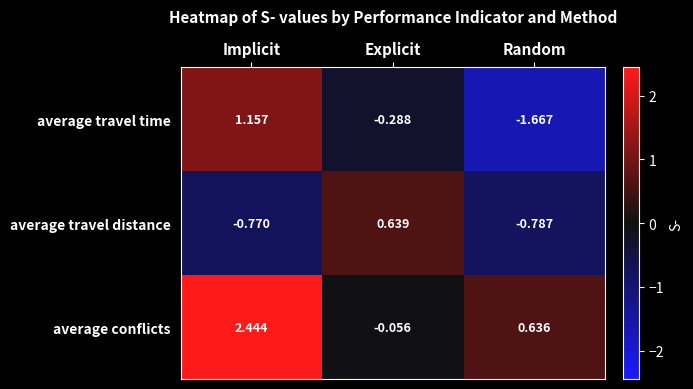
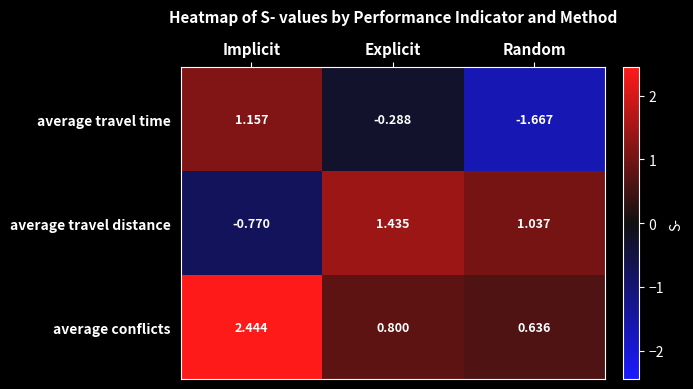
  {
    "average travel time": {
      "Implicit": 1.157,
      "Explicit": -0.288,
      "Random": -1.667
    },
    "average travel distance": {
      "Implicit": -0.770,
-     "Explicit": 0.639,
-     "Random": -0.787
+     "Explicit": 1.435,
+     "Random": 1.037
    },
    "average conflicts": {
      "Implicit": 2.444,
-     "Explicit": -0.056,
+     "Explicit": 0.800,
      "Random": 0.636
    }
  }
